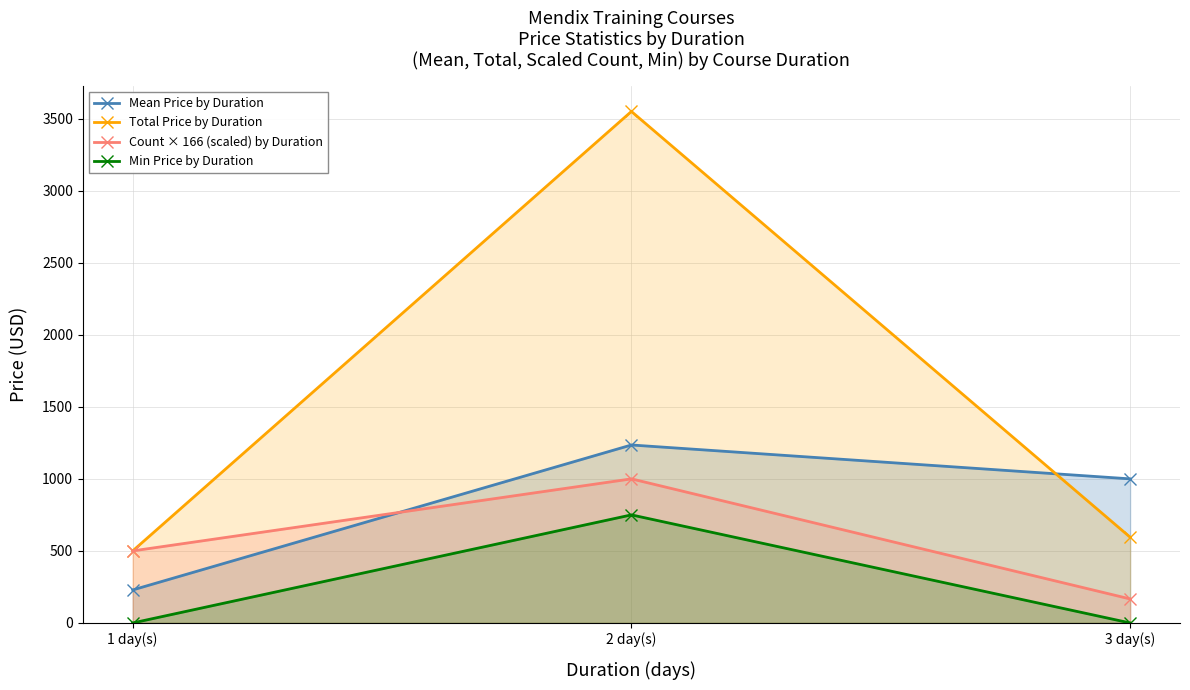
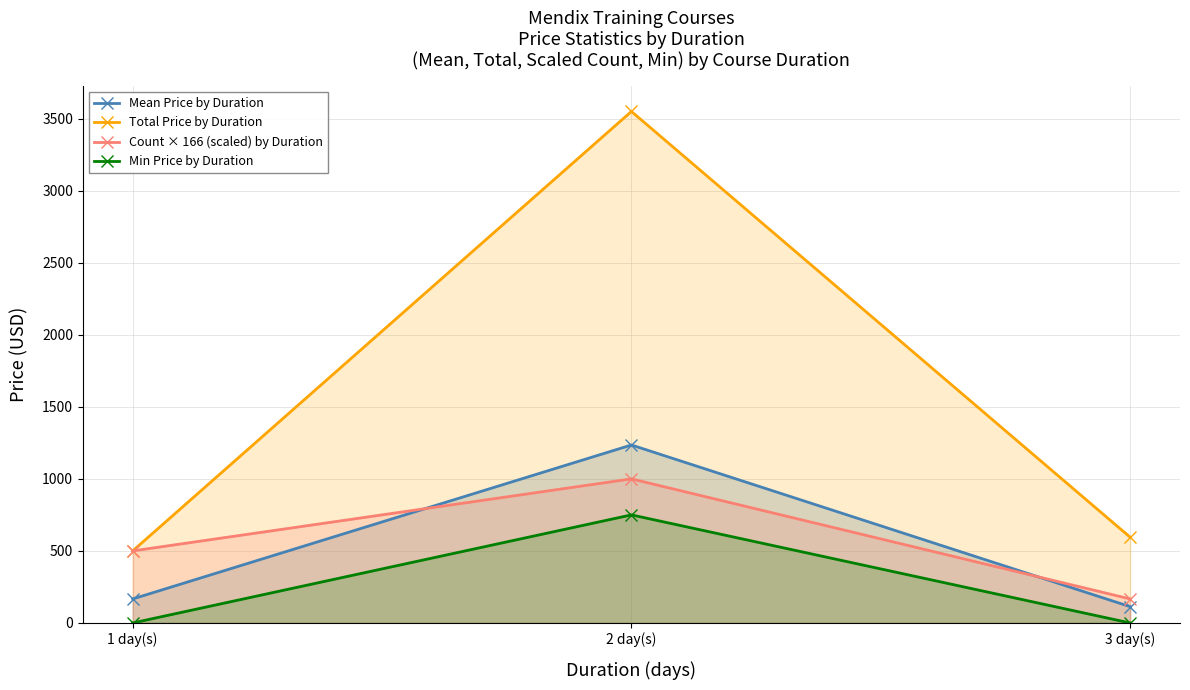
  {
    "Mean Price by Duration": {
-     "1 day(s)": 230,
+     "1 day(s)": 170,
      "2 day(s)": 1240,
-     "3 day(s)": 1000
+     "3 day(s)": 110
    },
    "Total Price by Duration": {
      "2 day(s)": 3550,
      "3 day(s)": 600
    },
    "Count × 166 (scaled) by Duration": {
      "2 day(s)": 1000,
      "3 day(s)": 170
    },
    "Min Price by Duration": {
      "1 day(s)": 0,
      "2 day(s)": 750,
      "3 day(s)": 0
    }
  }
